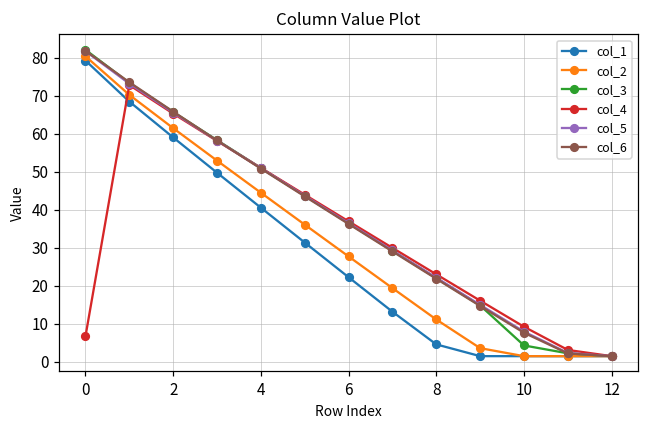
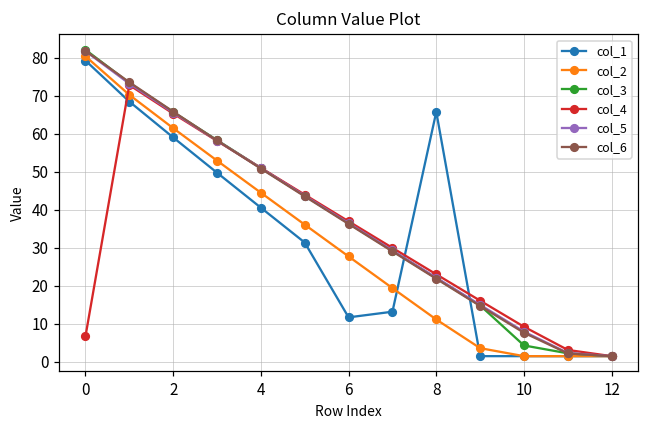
  {
    "col_1": {
      "0": 79,
      "2": 59,
      "4": 41,
-     "6": 22,
-     "8": 5
+     "6": 12,
+     "8": 66
    },
    "col_2": {
      "0": 80,
      "2": 61,
      "4": 45,
      "6": 28,
      "8": 11
    },
    "col_3": {
      "10": 4
    },
    "col_4": {
      "0": 7,
      "8": 23,
      "10": 9
    }
  }
